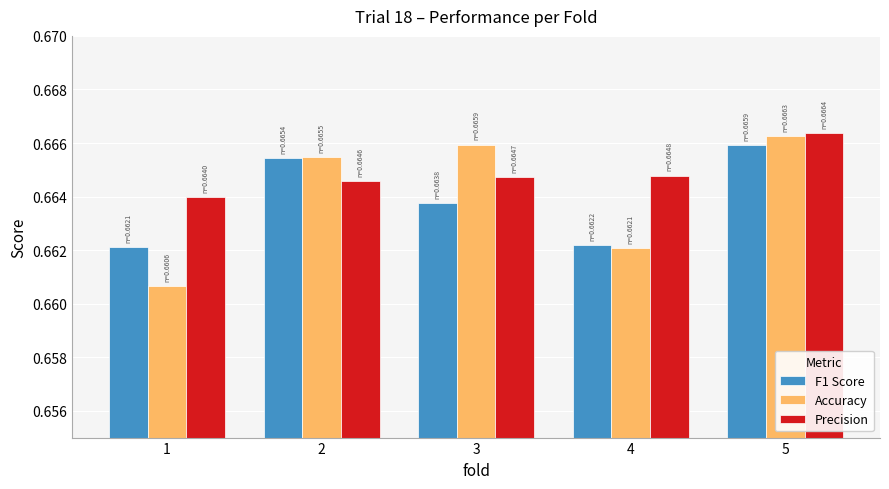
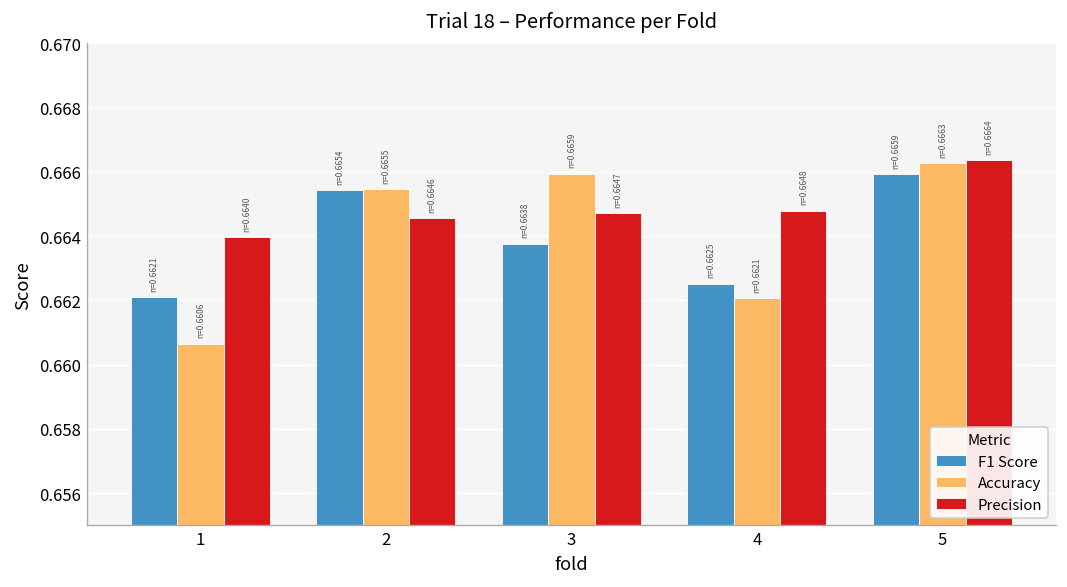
  {
    "F1 Score": {
      "1": 0.6621,
      "2": 0.6654,
      "3": 0.6638,
-     "4": 0.6622,
+     "4": 0.6625,
      "5": 0.6659
    },
    "Accuracy": {
      "1": 0.6606,
      "2": 0.6655,
      "3": 0.6659,
      "4": 0.6621,
      "5": 0.6663
    },
    "Precision": {
      "1": 0.6640,
      "2": 0.6646,
      "3": 0.6647,
      "4": 0.6648,
      "5": 0.6664
    }
  }
